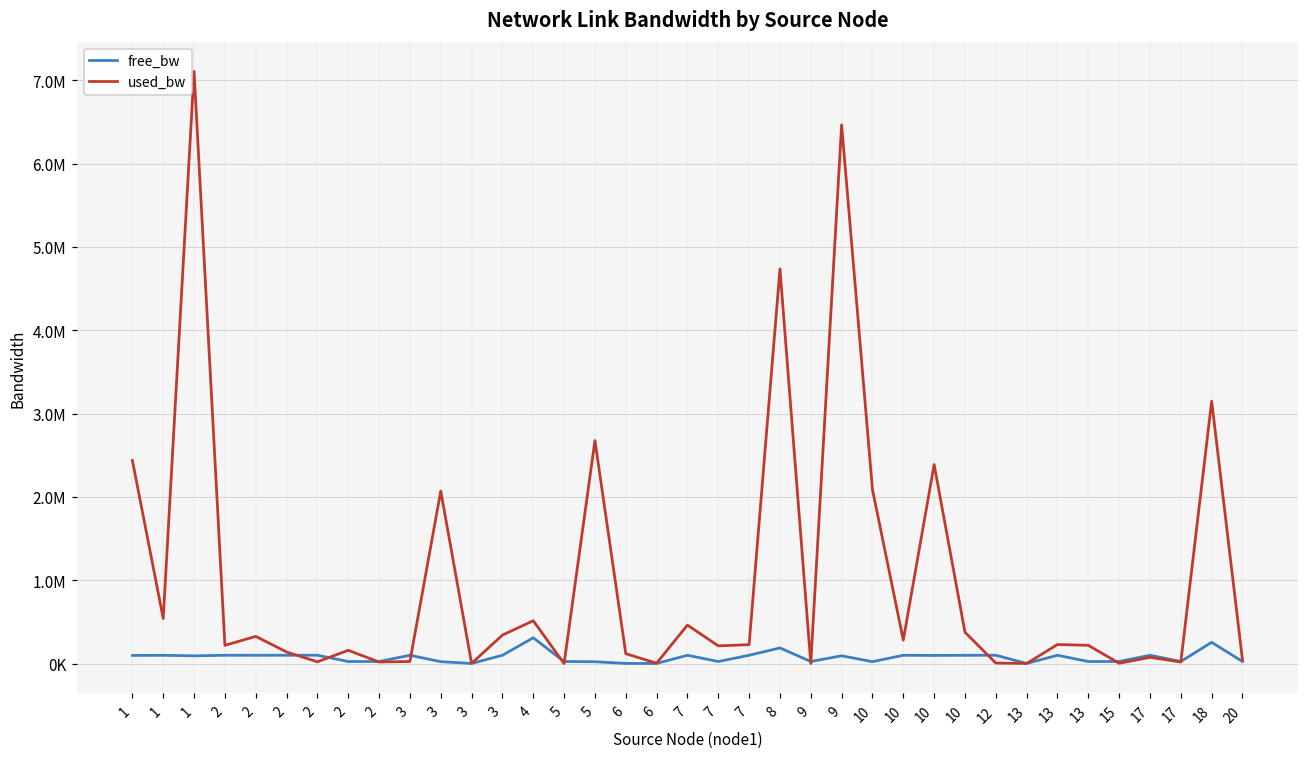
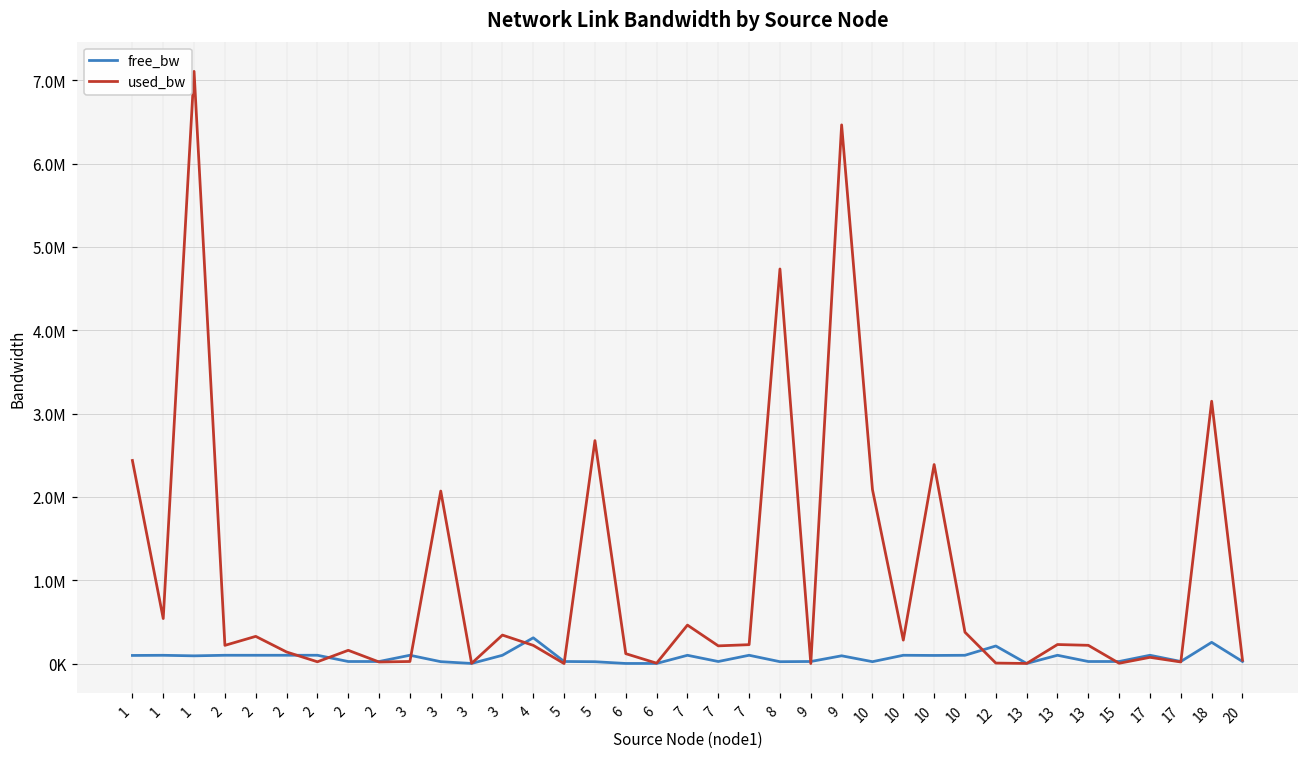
  {
    "free_bw": {
      "4": 300000,
-     "8": 200000,
-     "12": 100000,
+     "8": 0,
+     "12": 200000,
      "18": 300000
    },
    "used_bw": {
-     "4": 500000,
+     "4": 200000,
      "8": 4700000,
      "12": 0,
      "18": 3100000
    }
  }
